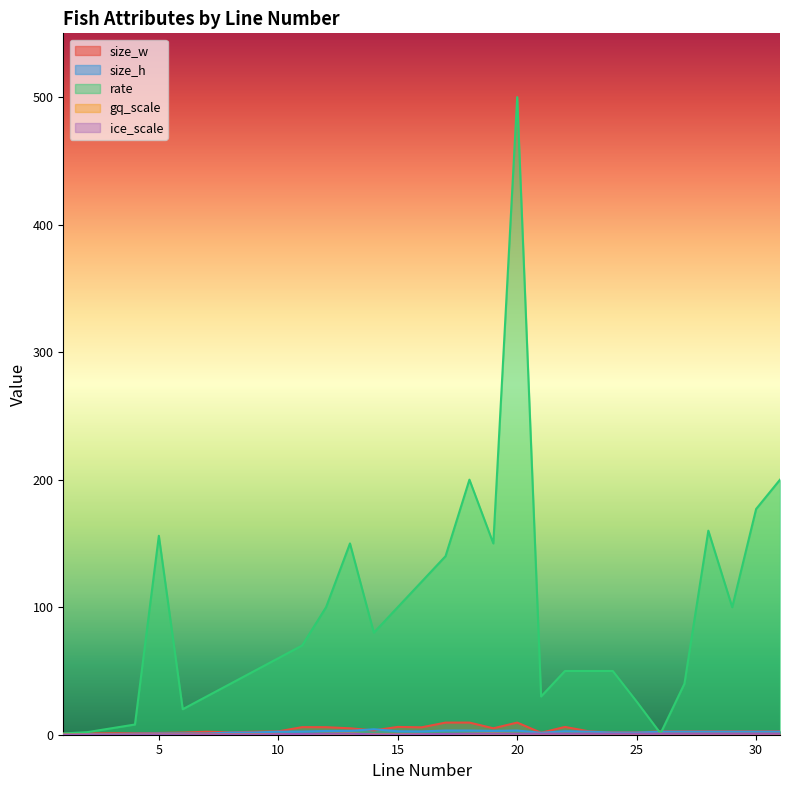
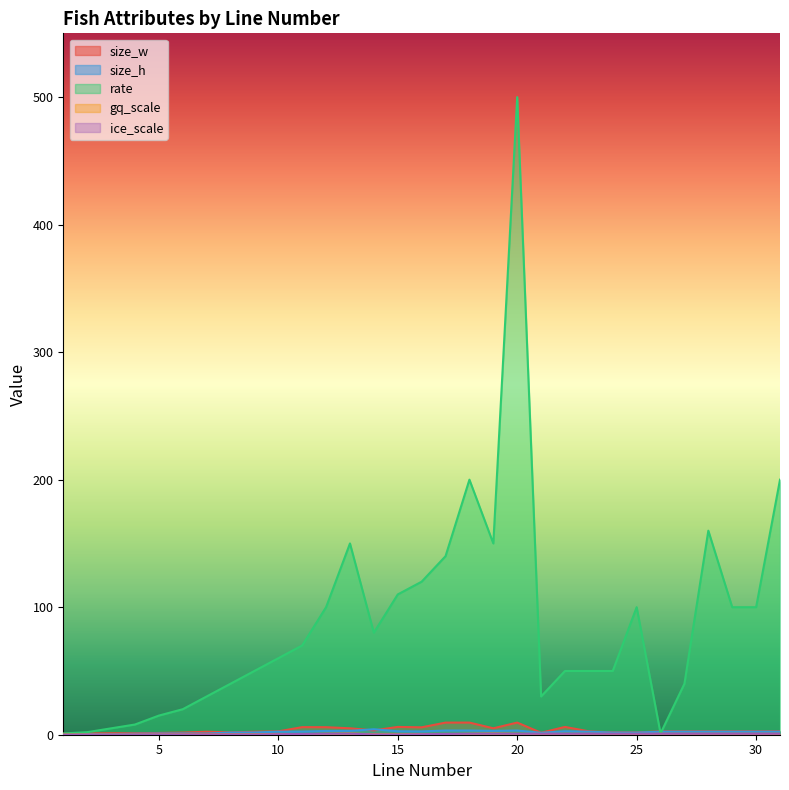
  {
    "size_w": {
      "15": 6,
      "20": 10
    },
    "size_h": {
      "15": 3,
      "20": 3
    },
    "rate": {
-     "5": 156,
+     "5": 15,
      "10": 60,
-     "15": 100,
+     "15": 110,
      "20": 500,
-     "25": 26,
-     "30": 177
+     "25": 100,
+     "30": 100
    }
  }
